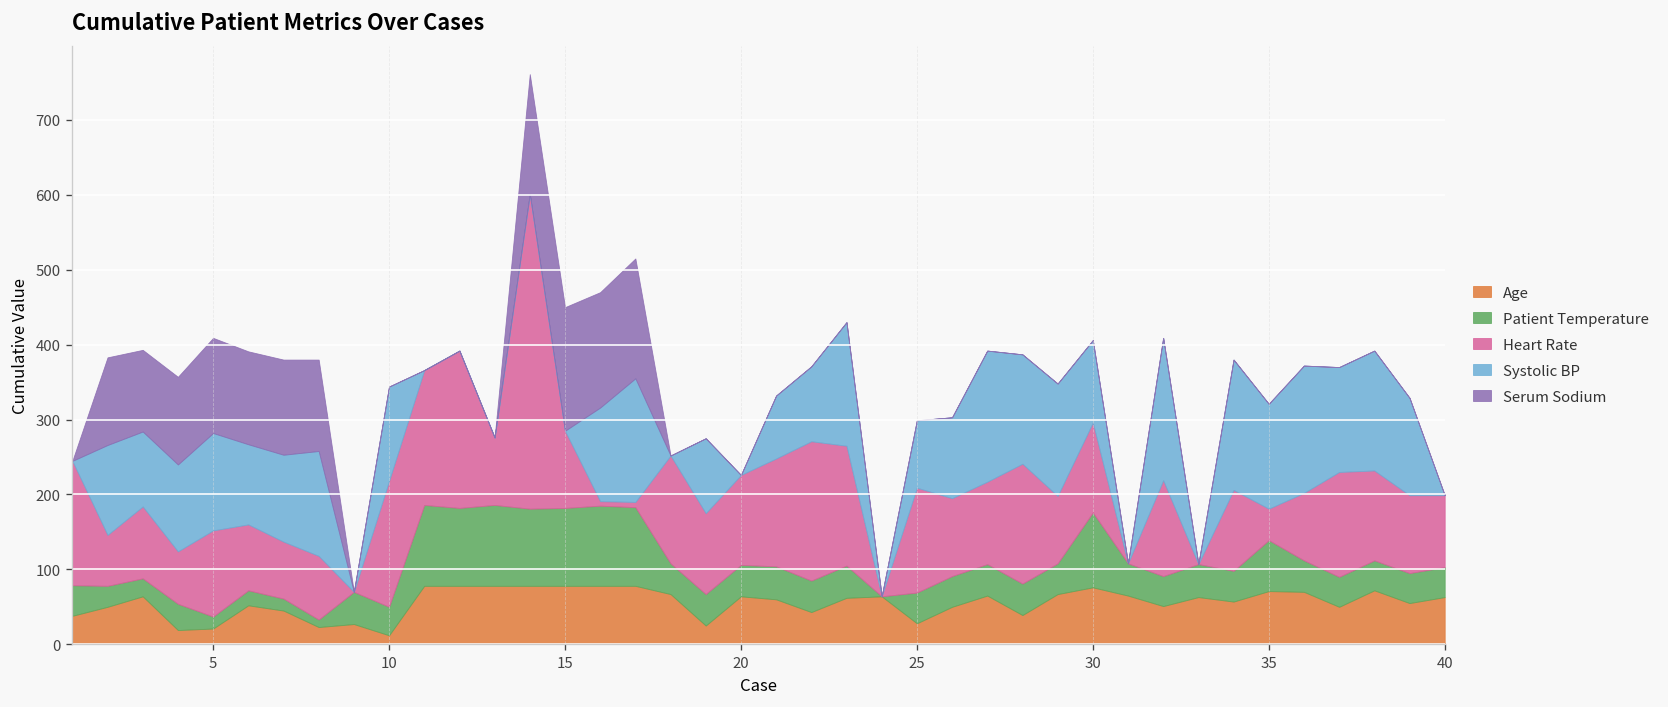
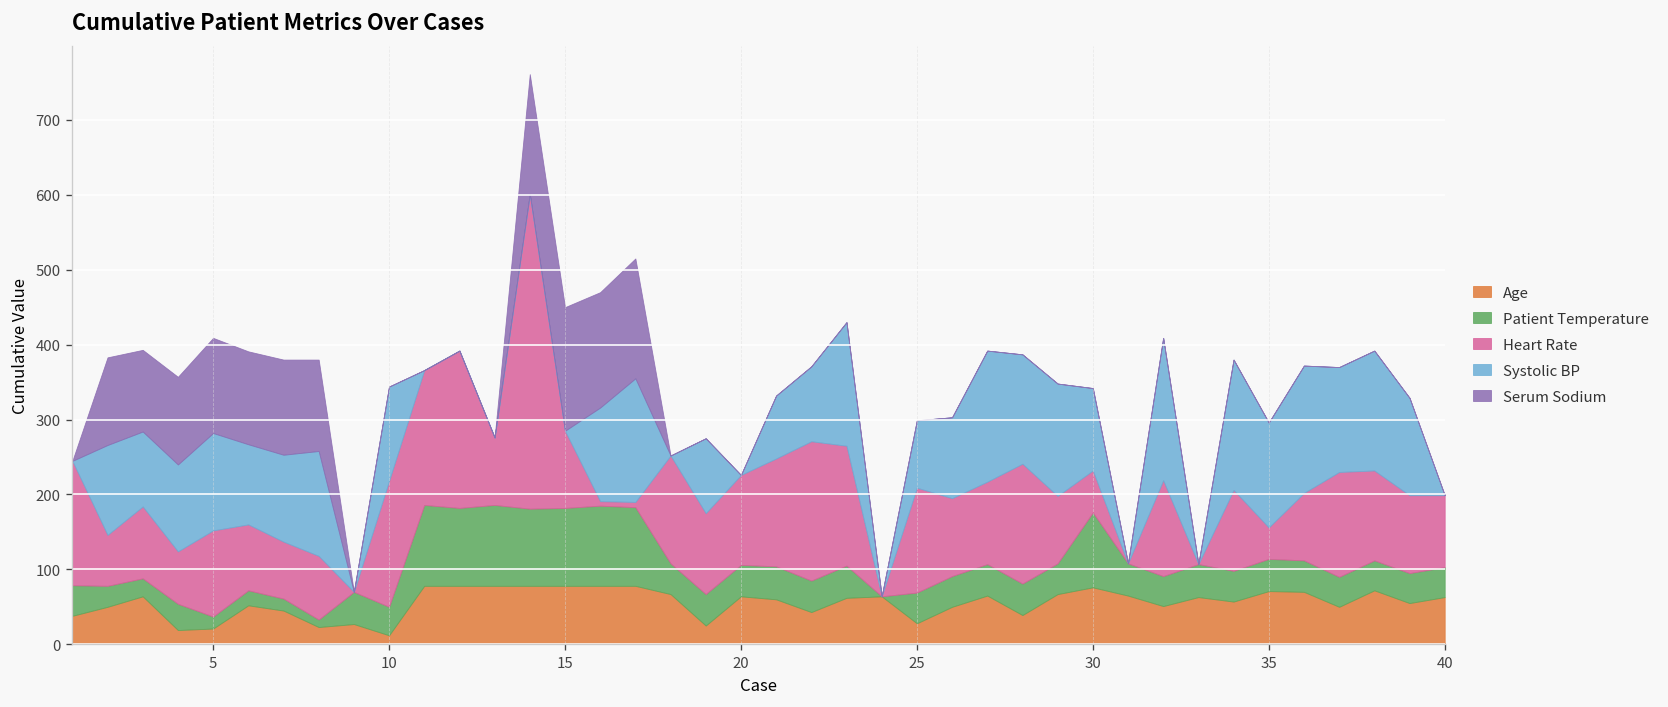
  {
    "Age": {
      "5": 20,
      "10": 10,
      "15": 80,
      "20": 60,
      "25": 30,
      "30": 80,
      "35": 70,
      "40": 60
    },
    "Patient Temperature": {
      "5": 20,
      "10": 40,
      "15": 100,
      "20": 40,
      "25": 40,
      "30": 100,
-     "35": 70,
+     "35": 40,
      "40": 40
    },
    "Heart Rate": {
      "5": 120,
      "10": 170,
      "25": 140,
-     "30": 120,
+     "30": 60,
      "35": 40
    },
    "Systolic BP": {
      "5": 130
    },
    "Serum Sodium": {
      "5": 130,
      "15": 170
    }
  }
